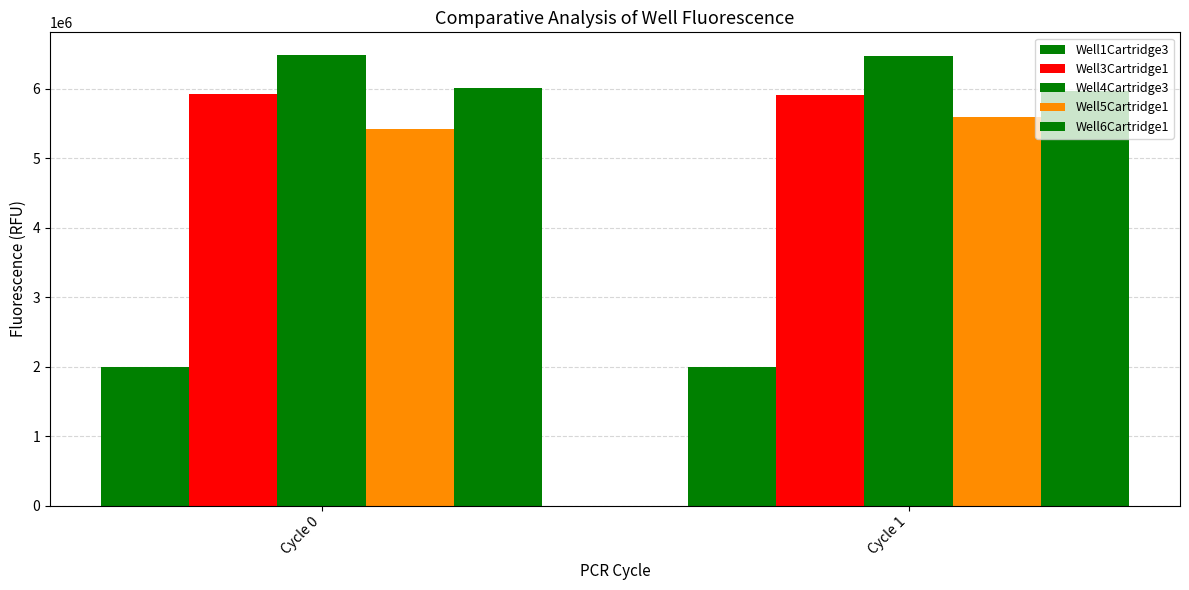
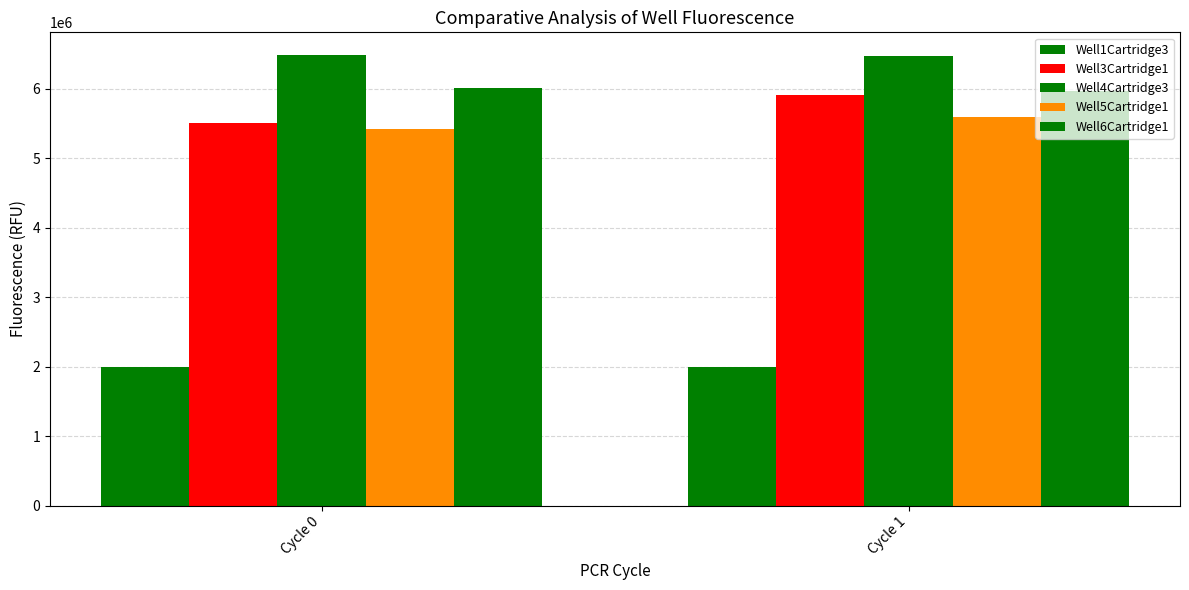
  {
    "Well3Cartridge1": {
-     "Cycle 0": 5900000,
+     "Cycle 0": 5500000,
      "Cycle 1": 5900000
    },
    "Well5Cartridge1": {
      "Cycle 0": 5400000,
      "Cycle 1": 5600000
    }
  }
